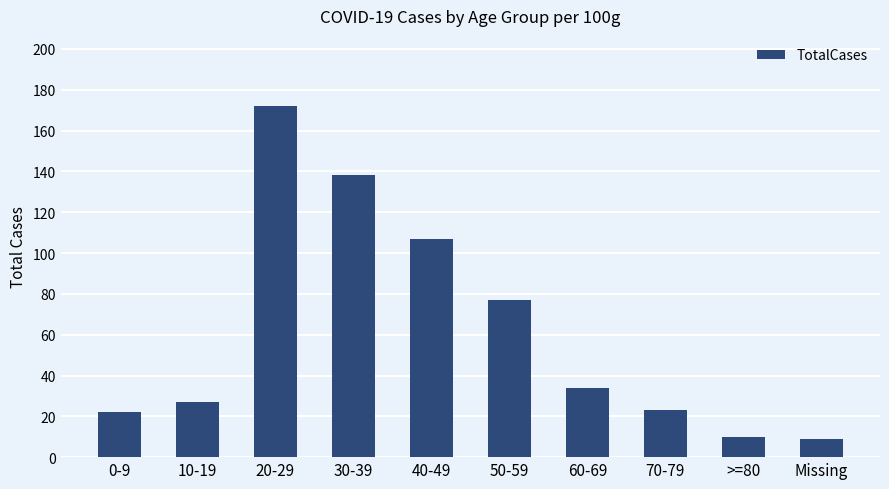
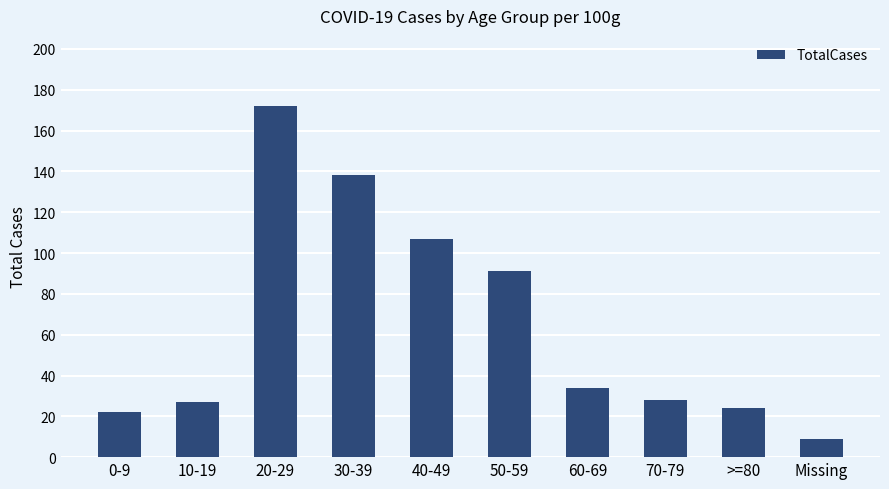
  {
    "0-9": 22,
    "10-19": 27,
    "20-29": 172,
    "30-39": 138,
    "40-49": 107,
-   "50-59": 77,
+   "50-59": 91,
    "60-69": 34,
-   "70-79": 23,
-   ">=80": 10,
+   "70-79": 28,
+   ">=80": 24,
    "Missing": 9
  }
